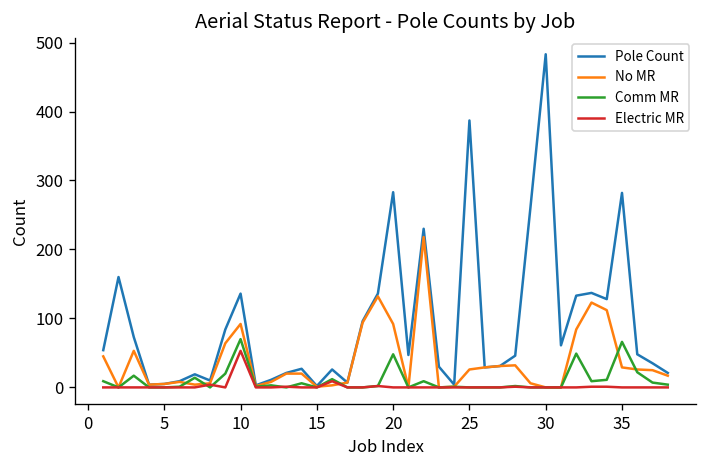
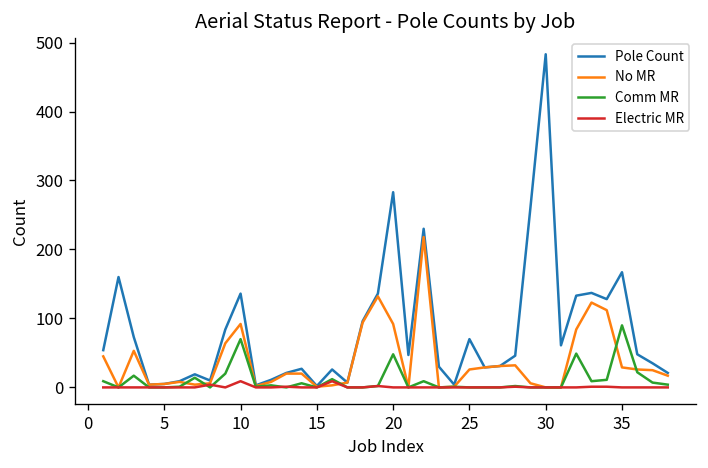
  {
    "Pole Count": {
      "10": 140,
      "20": 280,
-     "25": 390,
+     "25": 70,
      "30": 480,
-     "35": 280
+     "35": 170
    },
    "No MR": {
      "10": 90,
      "20": 90,
      "25": 30,
      "35": 30
    },
    "Comm MR": {
      "10": 70,
      "20": 50,
-     "35": 70
+     "35": 90
    },
    "Electric MR": {
-     "10": 50,
+     "10": 10,
      "20": 0,
      "35": 0
    }
  }
